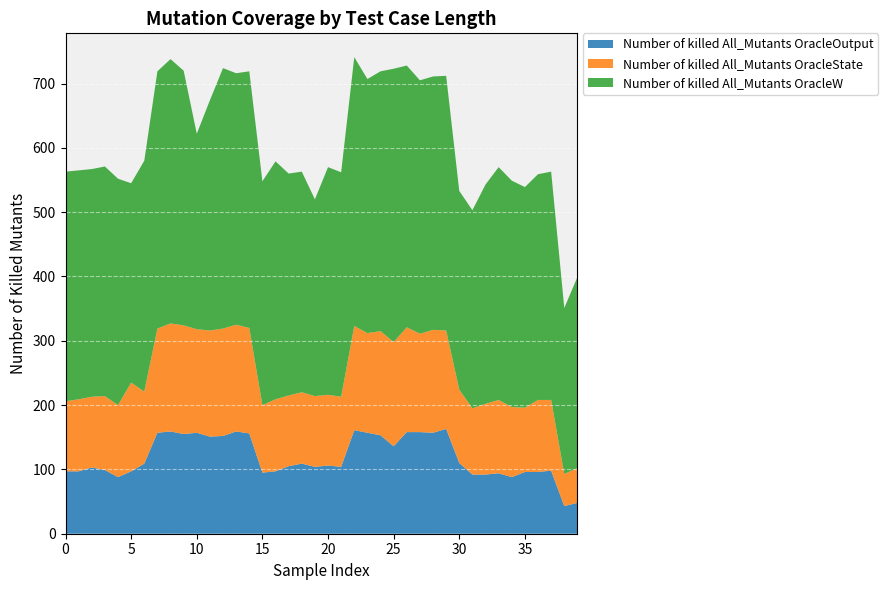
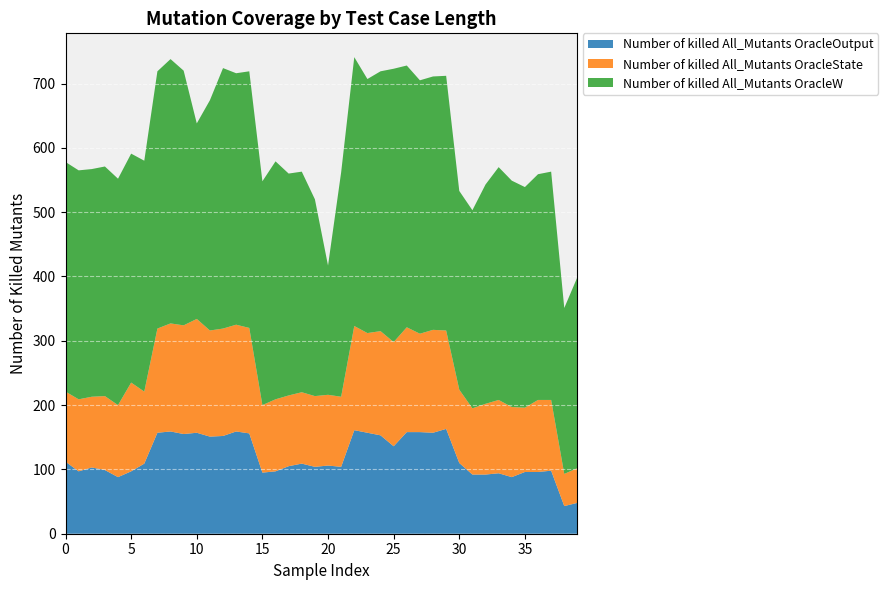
  {
    "Number of killed All_Mutants OracleOutput": {
-     "0": 100,
+     "0": 110,
      "5": 100,
      "10": 160,
      "15": 100,
      "20": 110,
      "25": 140,
      "30": 110,
      "35": 100
    },
    "Number of killed All_Mutants OracleState": {
      "0": 110,
      "5": 140,
-     "10": 160,
+     "10": 180,
      "15": 110,
      "20": 110,
      "25": 160,
      "30": 110,
      "35": 100
    },
    "Number of killed All_Mutants OracleW": {
      "0": 360,
-     "5": 310,
+     "5": 360,
      "10": 300,
      "15": 350,
-     "20": 350,
+     "20": 200,
      "25": 430,
      "30": 310,
      "35": 340
    }
  }
